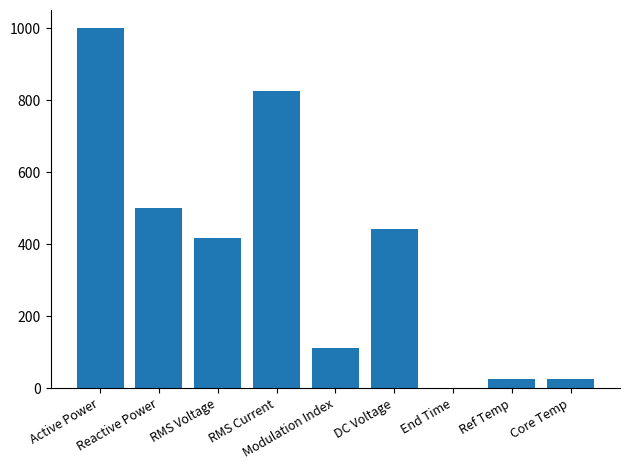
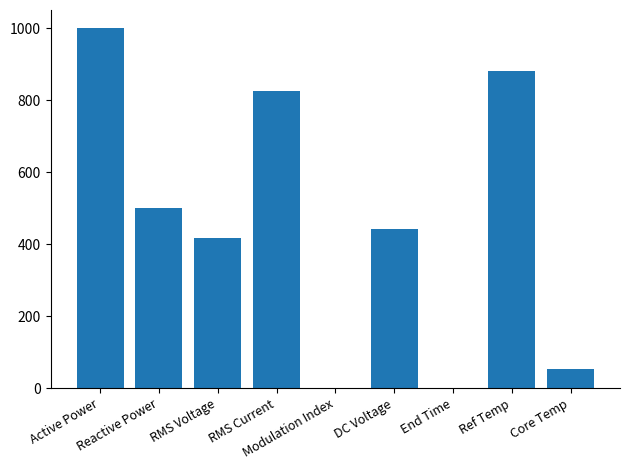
  {
    "Active Power": 1000,
    "Reactive Power": 500,
    "RMS Voltage": 420,
    "RMS Current": 830,
-   "Modulation Index": 110,
+   "Modulation Index": 0,
    "DC Voltage": 440,
-   "Ref Temp": 30,
-   "Core Temp": 30
+   "Ref Temp": 880,
+   "Core Temp": 50
  }
